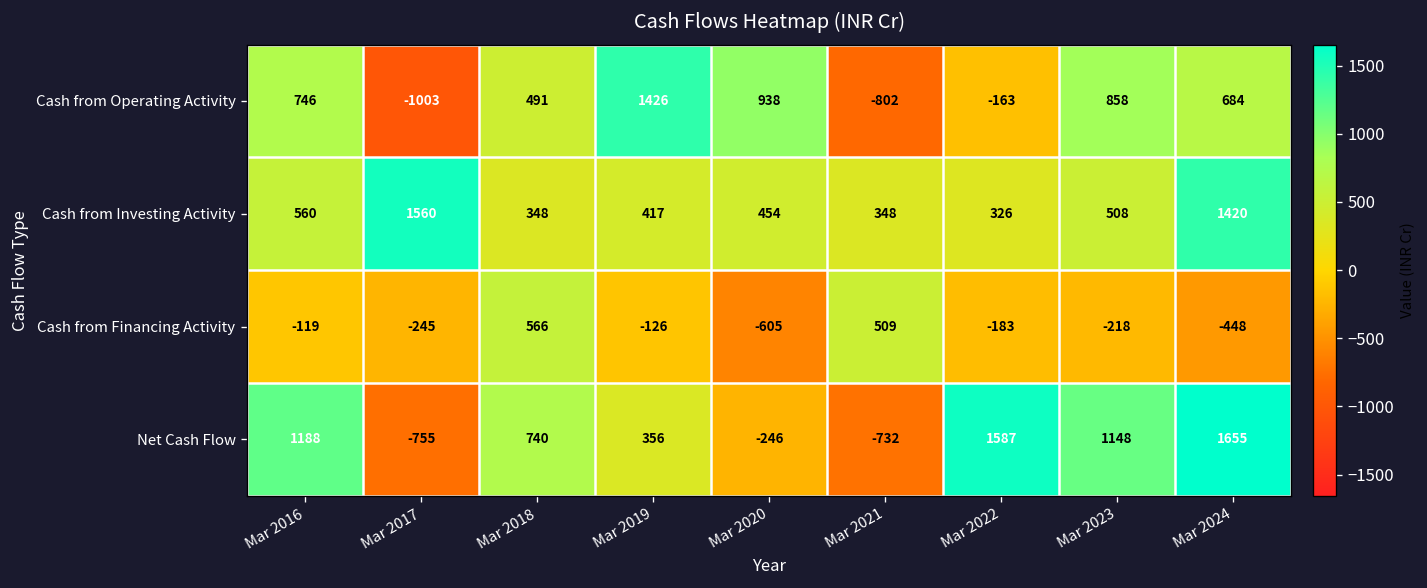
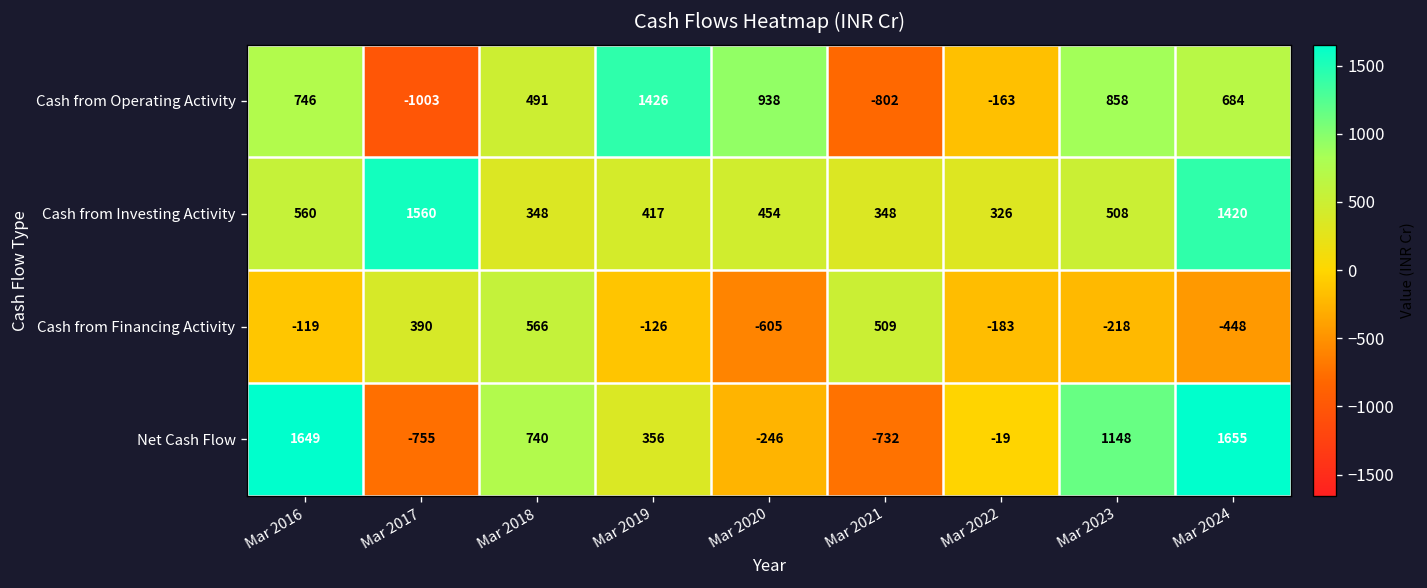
  {
    "Cash from Operating Activity": {
      "Mar 2016": 746,
      "Mar 2017": -1003,
      "Mar 2018": 491,
      "Mar 2019": 1426,
      "Mar 2020": 938,
      "Mar 2021": -802,
      "Mar 2022": -163,
      "Mar 2023": 858,
      "Mar 2024": 684
    },
    "Cash from Investing Activity": {
      "Mar 2016": 560,
      "Mar 2017": 1560,
      "Mar 2018": 348,
      "Mar 2019": 417,
      "Mar 2020": 454,
      "Mar 2021": 348,
      "Mar 2022": 326,
      "Mar 2023": 508,
      "Mar 2024": 1420
    },
    "Cash from Financing Activity": {
      "Mar 2016": -119,
-     "Mar 2017": -245,
+     "Mar 2017": 390,
      "Mar 2018": 566,
      "Mar 2019": -126,
      "Mar 2020": -605,
      "Mar 2021": 509,
      "Mar 2022": -183,
      "Mar 2023": -218,
      "Mar 2024": -448
    },
    "Net Cash Flow": {
-     "Mar 2016": 1188,
+     "Mar 2016": 1649,
      "Mar 2017": -755,
      "Mar 2018": 740,
      "Mar 2019": 356,
      "Mar 2020": -246,
      "Mar 2021": -732,
-     "Mar 2022": 1587,
+     "Mar 2022": -19,
      "Mar 2023": 1148,
      "Mar 2024": 1655
    }
  }
